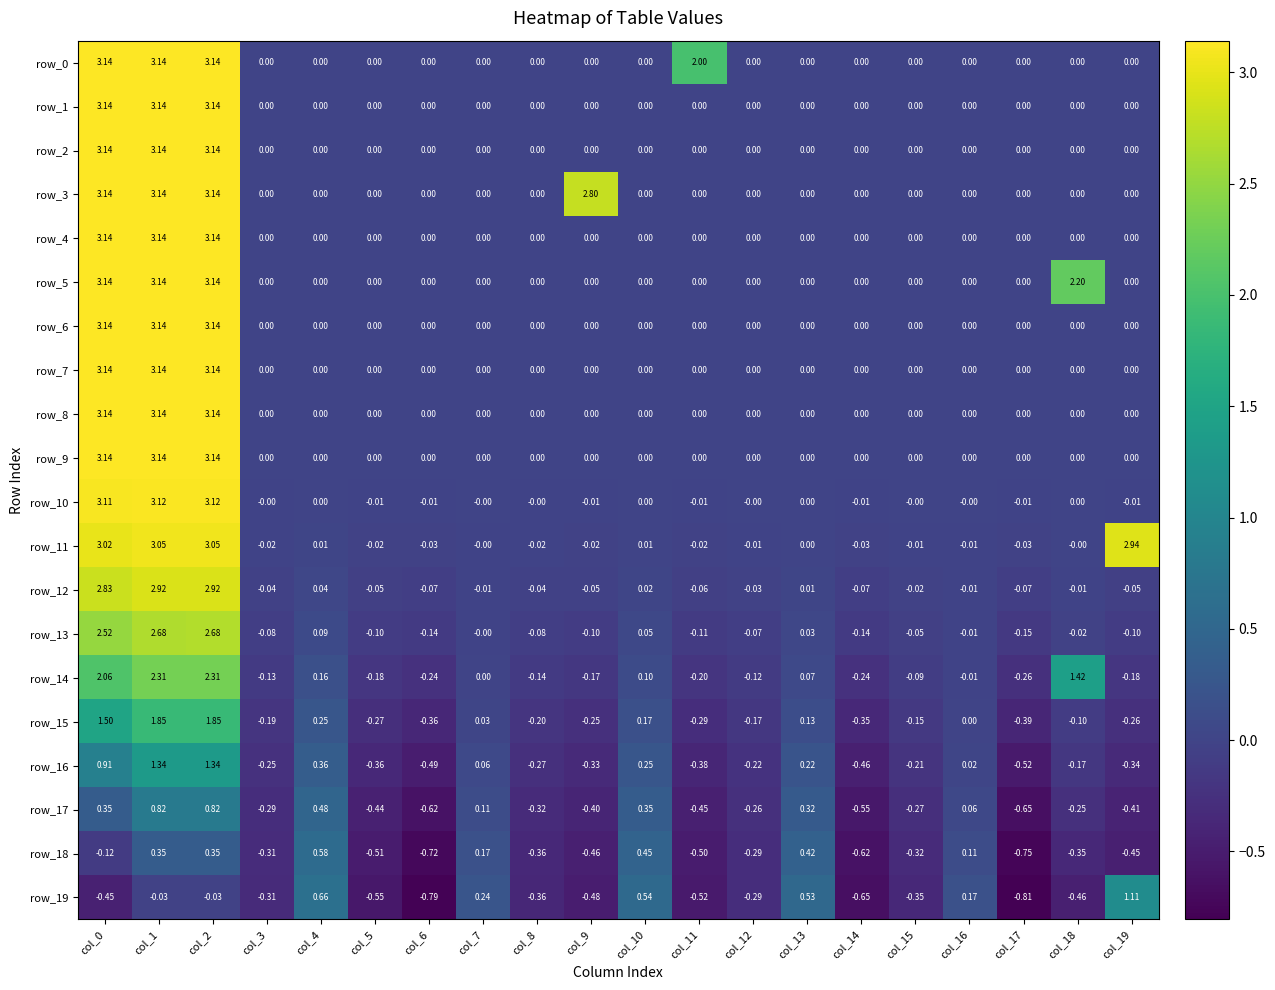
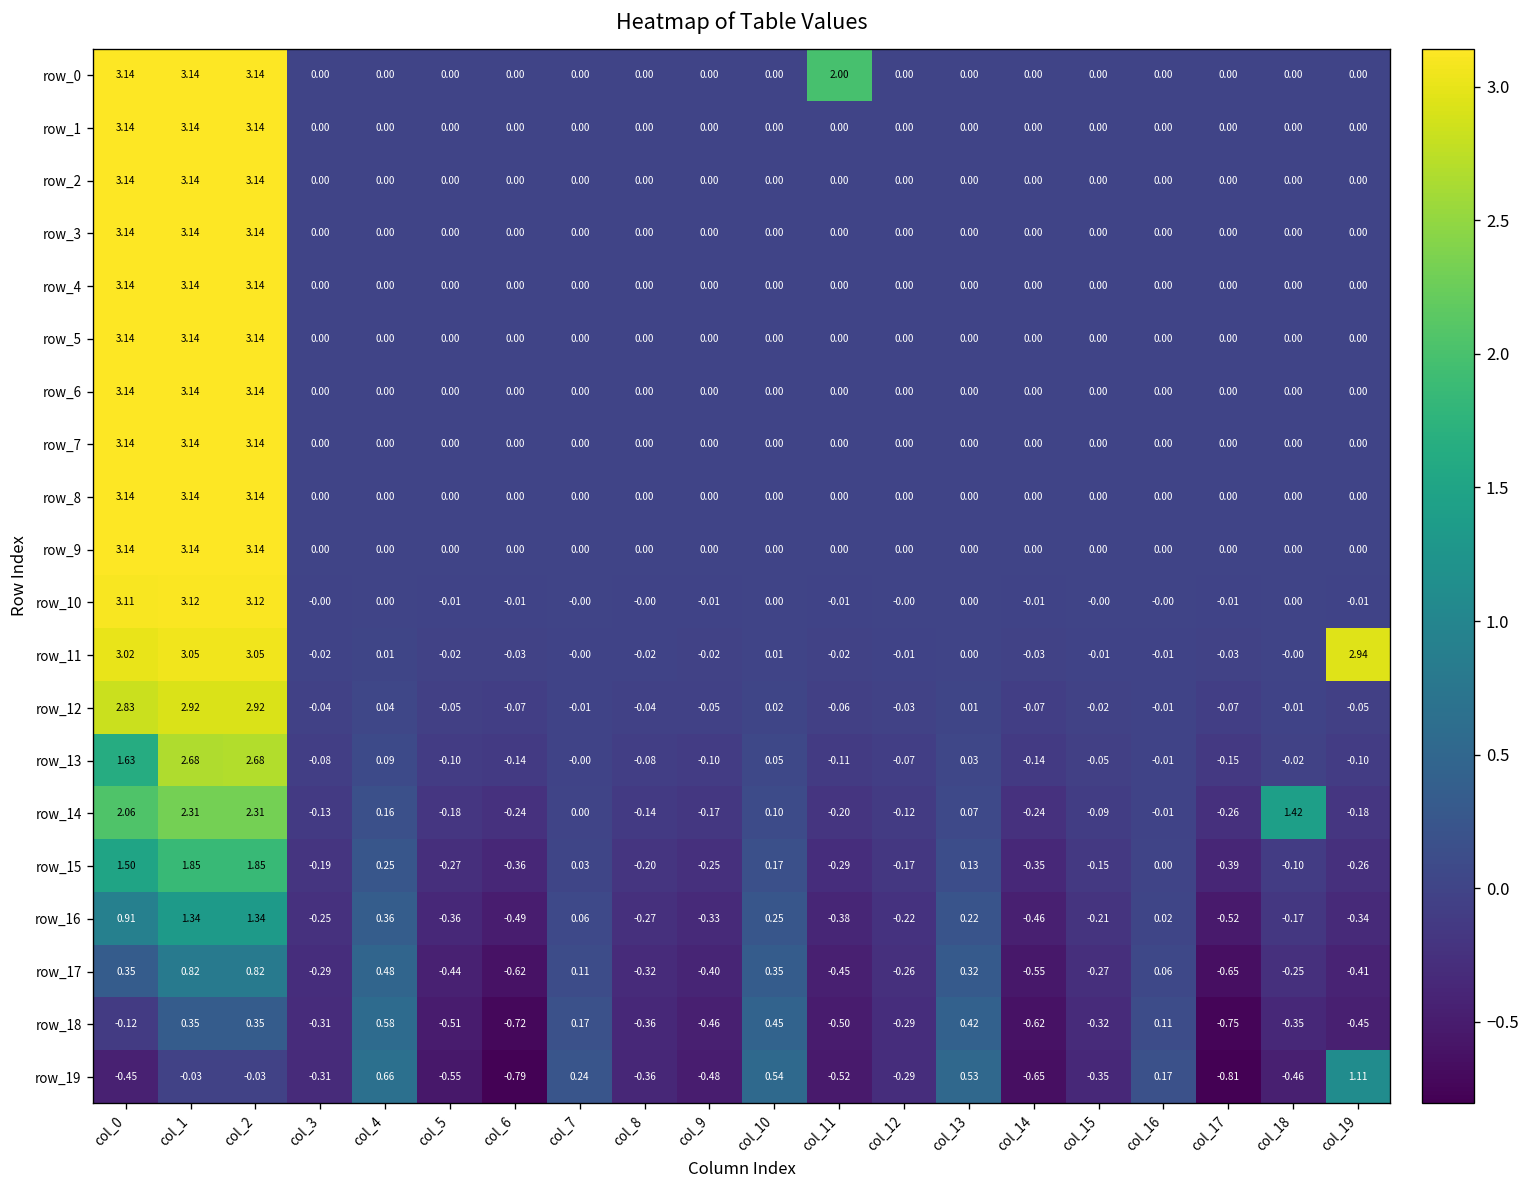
  {
    "row_3": {
      "col_0": 3.14,
      "col_1": 3.14,
      "col_2": 3.14,
      "col_3": 0.00,
      "col_4": 0.00,
      "col_5": 0.00,
      "col_6": 0.00,
      "col_7": 0.00,
      "col_8": 0.00,
-     "col_9": 2.80,
+     "col_9": 0.00,
      "col_10": 0.00,
      "col_11": 0.00,
      "col_12": 0.00,
      "col_13": 0.00,
      "col_14": 0.00,
      "col_15": 0.00,
      "col_16": 0.00,
      "col_17": 0.00,
      "col_18": 0.00,
      "col_19": 0.00
    },
    "row_5": {
      "col_0": 3.14,
      "col_1": 3.14,
      "col_2": 3.14,
      "col_3": 0.00,
      "col_4": 0.00,
      "col_5": 0.00,
      "col_6": 0.00,
      "col_7": 0.00,
      "col_8": 0.00,
      "col_9": 0.00,
      "col_10": 0.00,
      "col_11": 0.00,
      "col_12": 0.00,
      "col_13": 0.00,
      "col_14": 0.00,
      "col_15": 0.00,
      "col_16": 0.00,
      "col_17": 0.00,
-     "col_18": 2.20,
+     "col_18": 0.00,
      "col_19": 0.00
    },
    "row_13": {
-     "col_0": 2.52,
+     "col_0": 1.63,
      "col_1": 2.68,
      "col_2": 2.68,
      "col_3": -0.08,
      "col_4": 0.09,
      "col_5": -0.10,
      "col_6": -0.14,
      "col_7": -0.00,
      "col_8": -0.08,
      "col_9": -0.10,
      "col_10": 0.05,
      "col_11": -0.11,
      "col_12": -0.07,
      "col_13": 0.03,
      "col_14": -0.14,
      "col_15": -0.05,
      "col_16": -0.01,
      "col_17": -0.15,
      "col_18": -0.02,
      "col_19": -0.10
    }
  }
